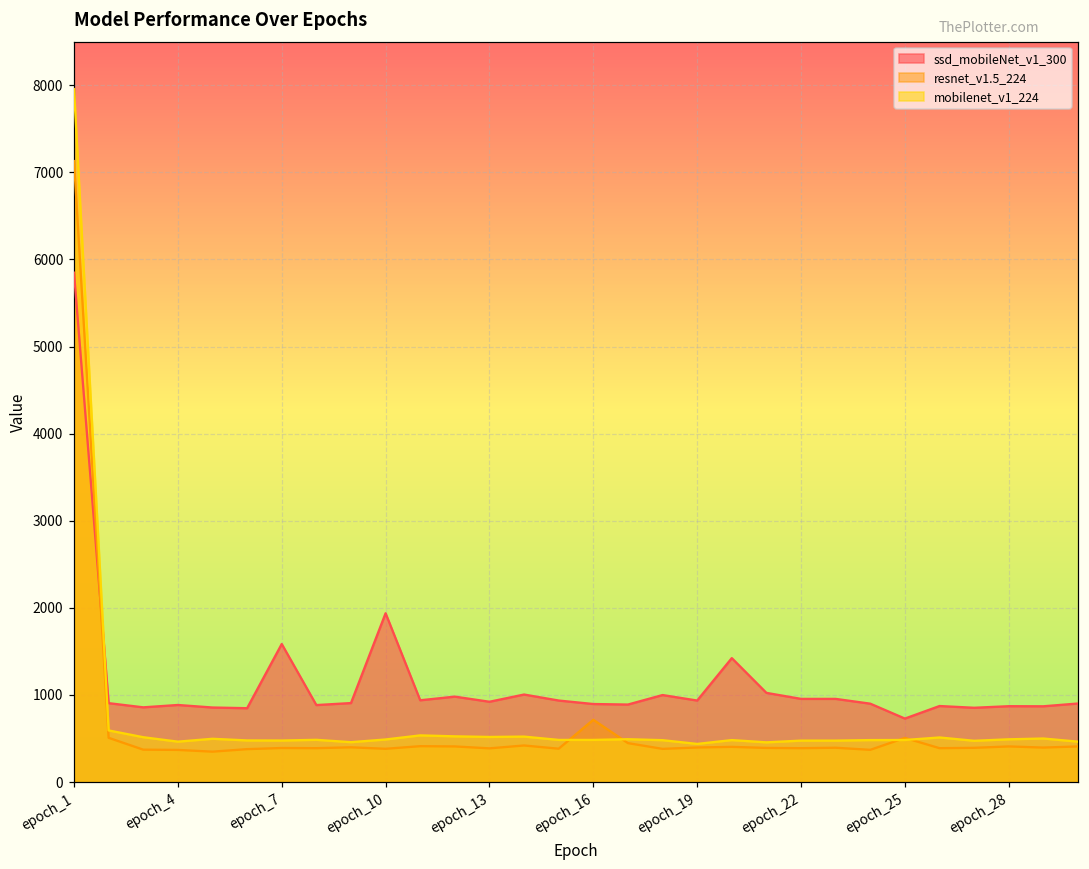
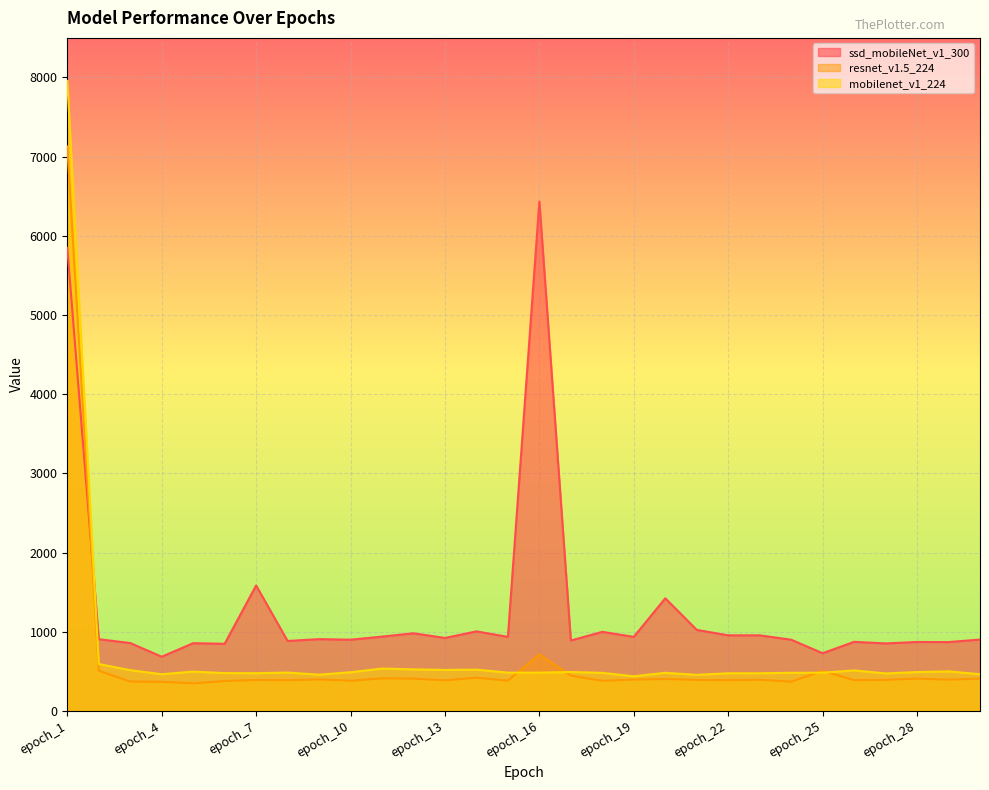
  {
    "ssd_mobileNet_v1_300": {
      "epoch_1": 5800,
-     "epoch_4": 900,
+     "epoch_4": 700,
      "epoch_7": 1600,
-     "epoch_10": 1900,
+     "epoch_10": 900,
      "epoch_13": 900,
-     "epoch_16": 900,
+     "epoch_16": 6400,
      "epoch_19": 900,
      "epoch_22": 1000,
      "epoch_25": 700,
      "epoch_28": 900
    }
  }
